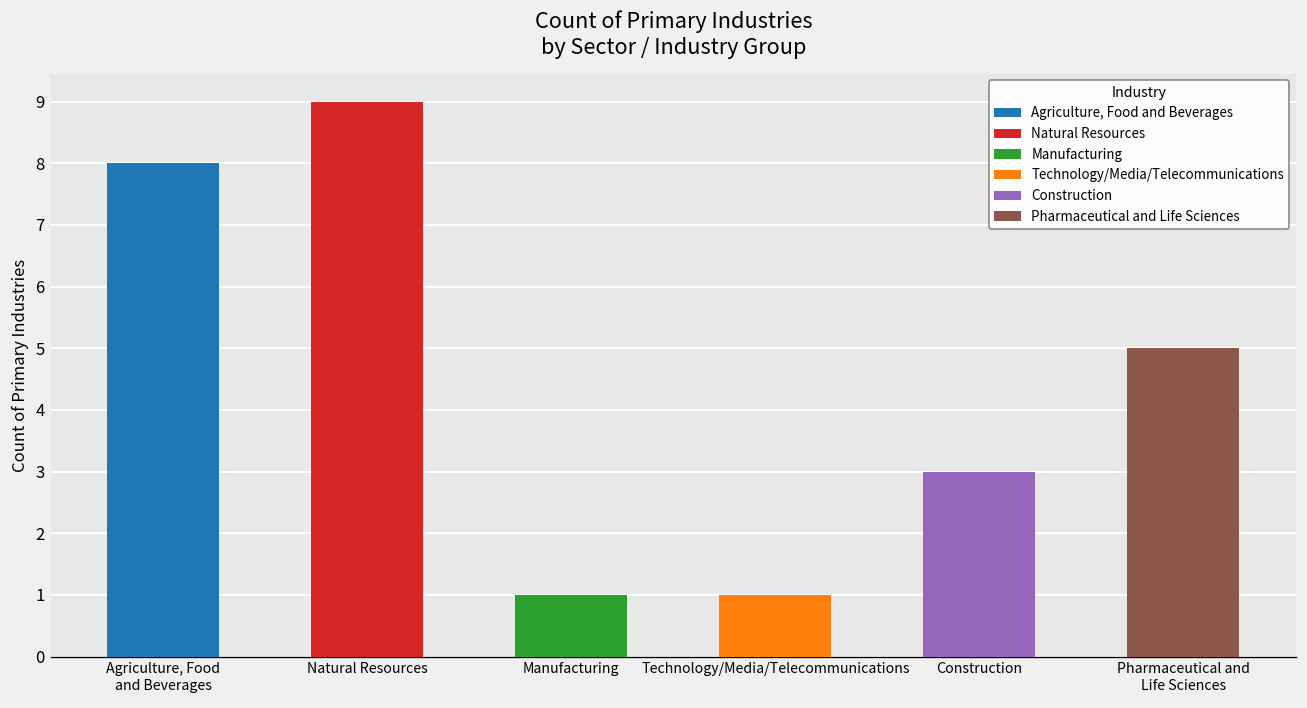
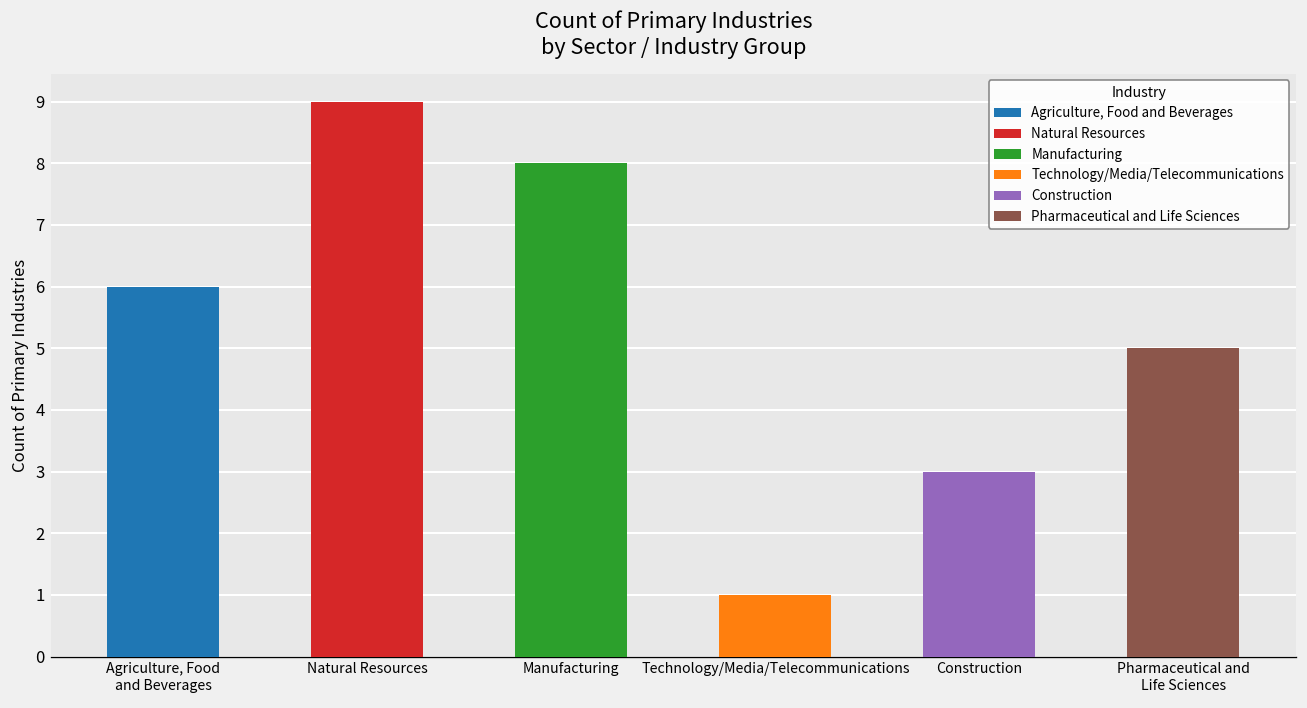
  {
-   "Agriculture, Food and Beverages": 8,
+   "Agriculture, Food and Beverages": 6,
    "Natural Resources": 9,
-   "Manufacturing": 1,
+   "Manufacturing": 8,
    "Technology/Media/Telecommunications": 1,
    "Construction": 3,
    "Pharmaceutical and Life Sciences": 5
  }
